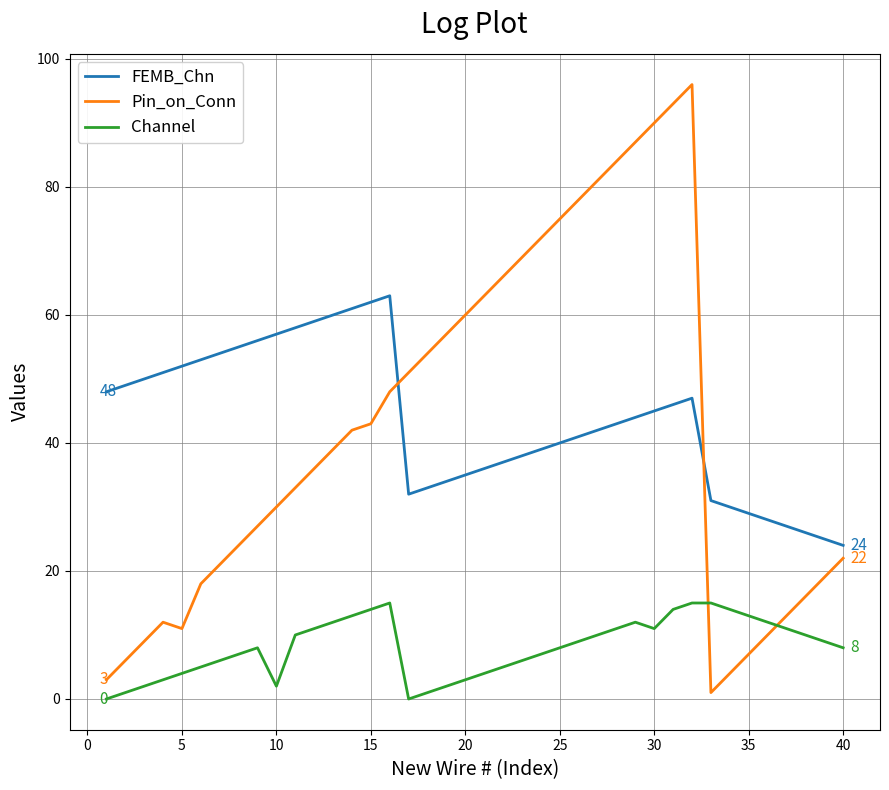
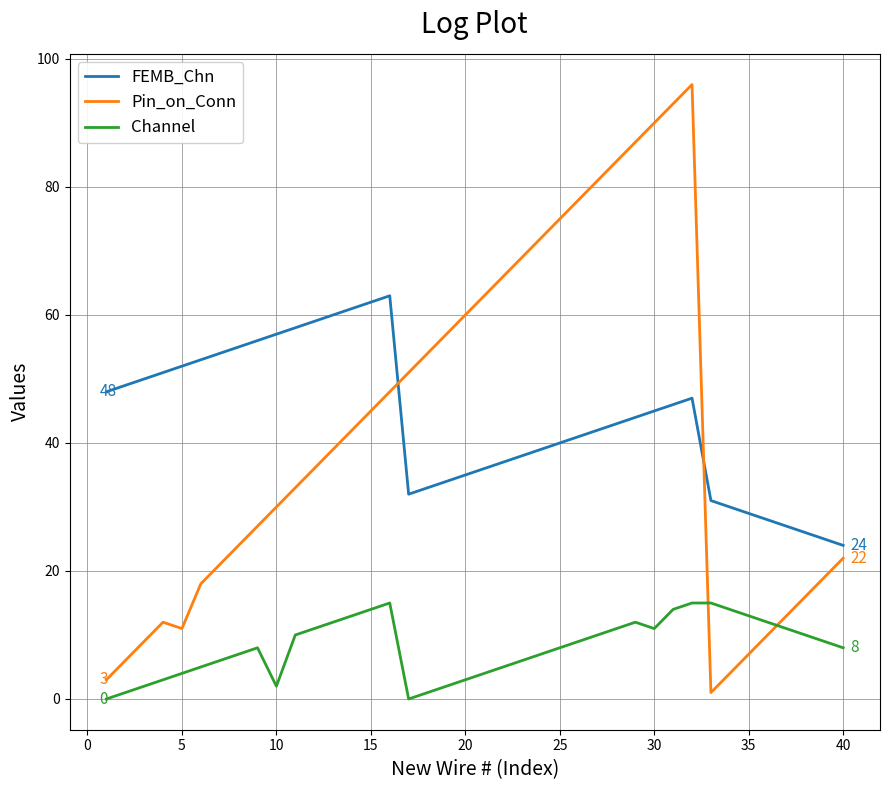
  {
    "FEMB_Chn": {
      "5": 52,
      "10": 57,
      "15": 62,
      "20": 35,
      "25": 40,
      "30": 45,
      "35": 29
    },
    "Pin_on_Conn": {
      "5": 11,
      "10": 30,
-     "15": 43,
+     "15": 45,
      "20": 60,
      "25": 75,
      "30": 90,
      "35": 7
    },
    "Channel": {
      "40": 8
    }
  }
